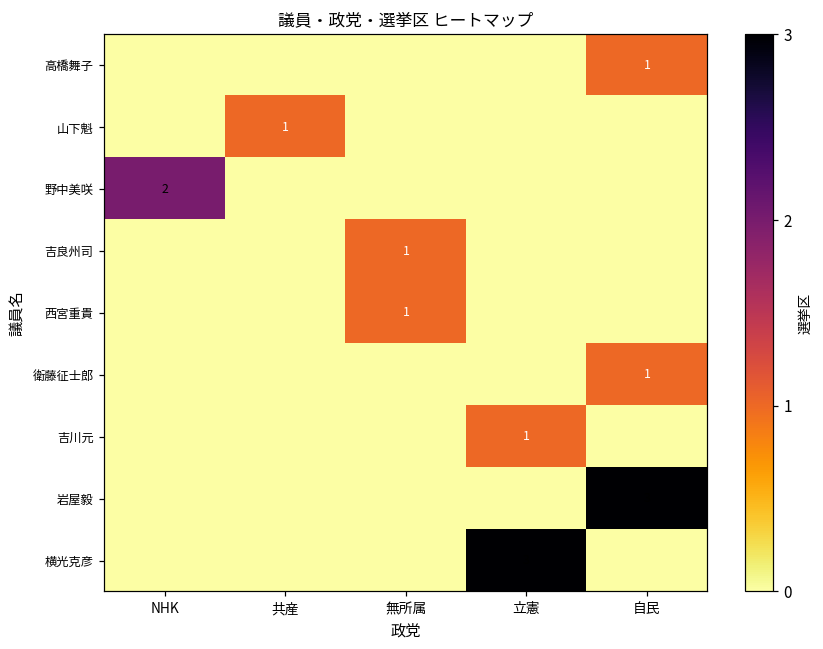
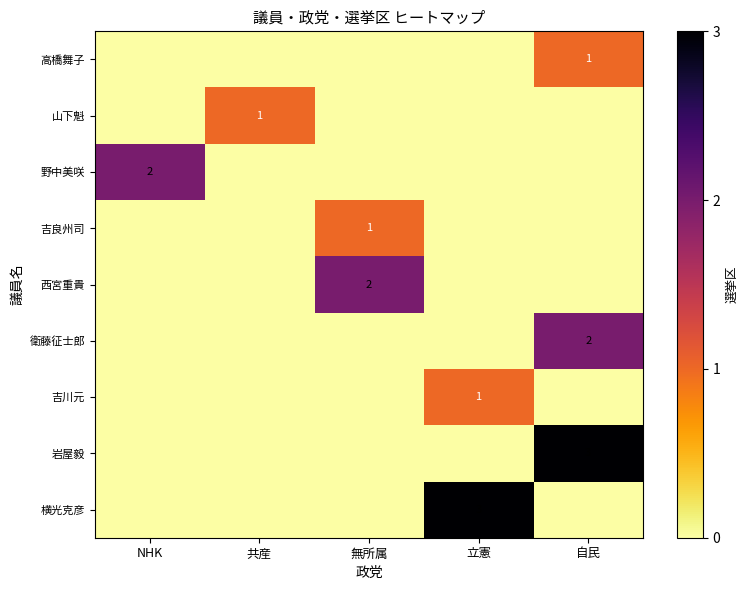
  {
    "高橋舞子": {
      "自民": 1
    },
    "山下魁": {
      "共産": 1
    },
    "野中美咲": {
      "NHK": 2
    },
    "吉良州司": {
      "無所属": 1
    },
    "西宮重貴": {
-     "無所属": 1
+     "無所属": 2
    },
    "衛藤征士郎": {
-     "自民": 1
+     "自民": 2
    },
    "吉川元": {
      "立憲": 1
    }
  }
